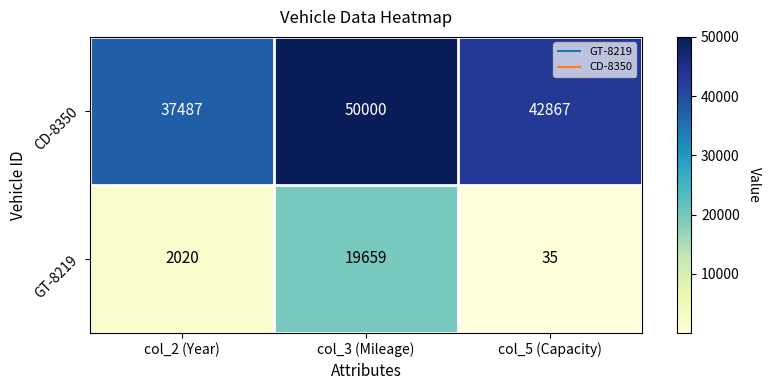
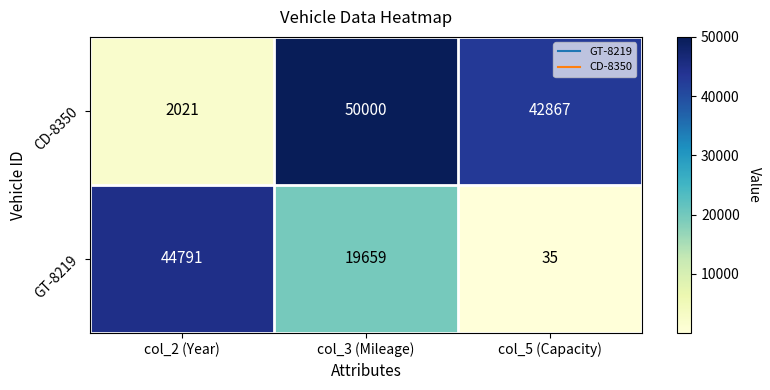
  {
    "CD-8350": {
-     "col_2 (Year)": 37487,
+     "col_2 (Year)": 2021,
      "col_3 (Mileage)": 50000,
      "col_5 (Capacity)": 42867
    },
    "GT-8219": {
-     "col_2 (Year)": 2020,
+     "col_2 (Year)": 44791,
      "col_3 (Mileage)": 19659,
      "col_5 (Capacity)": 35
    }
  }
